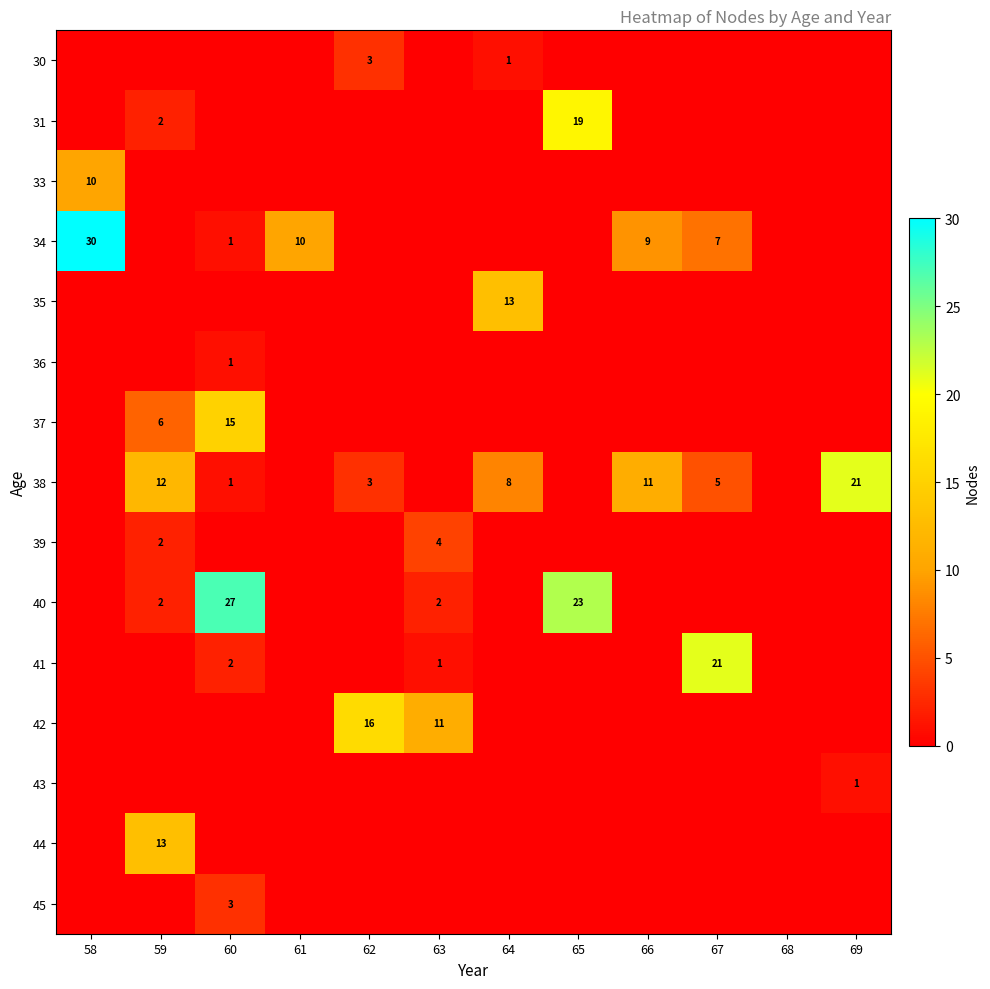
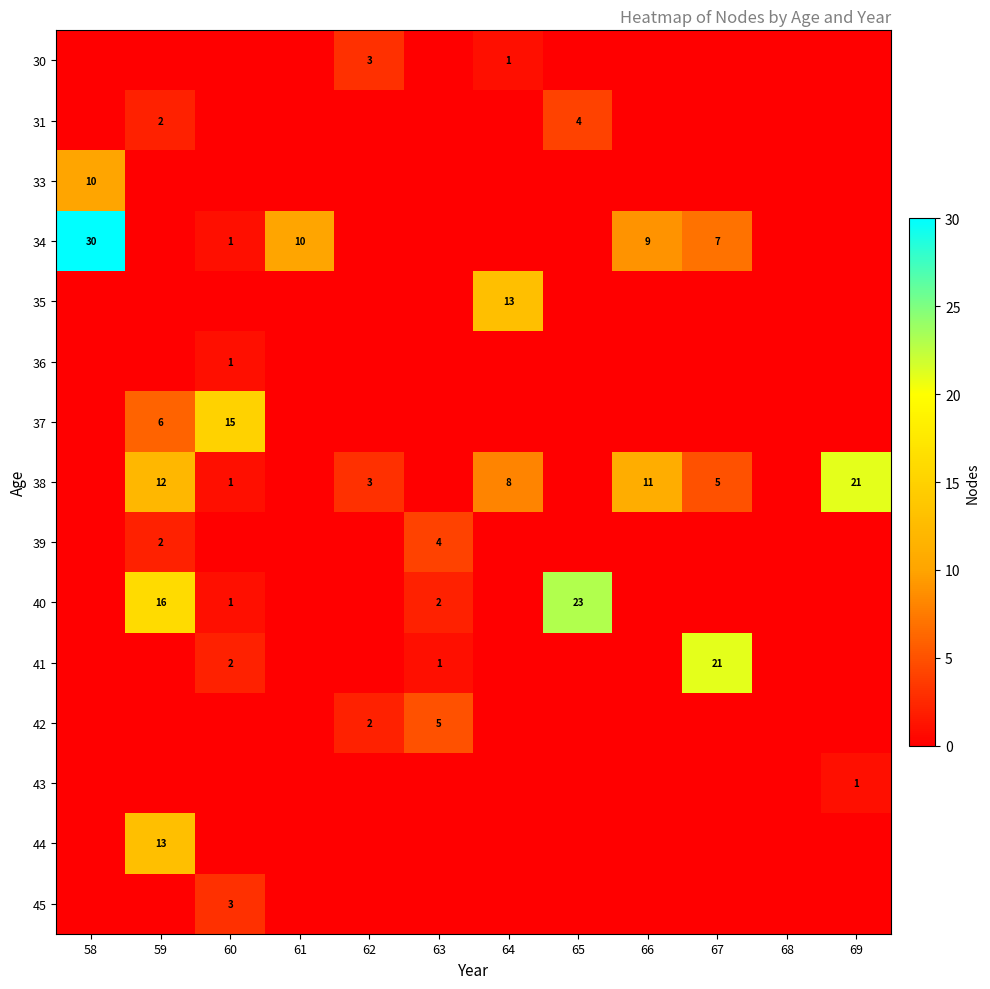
  {
    "30": {
      "62": 3,
      "64": 1
    },
    "31": {
      "59": 2,
-     "65": 19
+     "65": 4
    },
    "33": {
      "58": 10
    },
    "34": {
      "58": 30,
      "60": 1,
      "61": 10,
      "66": 9,
      "67": 7
    },
    "35": {
      "64": 13
    },
    "36": {
      "60": 1
    },
    "37": {
      "59": 6,
      "60": 15
    },
    "38": {
      "59": 12,
      "60": 1,
      "62": 3,
      "64": 8,
      "66": 11,
      "67": 5,
      "69": 21
    },
    "39": {
      "59": 2,
      "63": 4
    },
    "40": {
-     "59": 2,
-     "60": 27,
+     "59": 16,
+     "60": 1,
      "63": 2,
      "65": 23
    },
    "41": {
      "60": 2,
      "63": 1,
      "67": 21
    },
    "42": {
-     "62": 16,
-     "63": 11
+     "62": 2,
+     "63": 5
    },
    "43": {
      "69": 1
    },
    "44": {
      "59": 13
    },
    "45": {
      "60": 3
    }
  }
